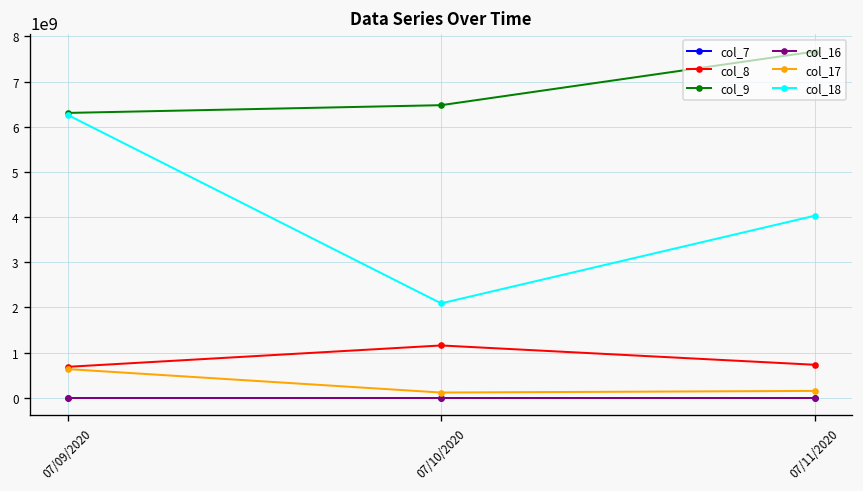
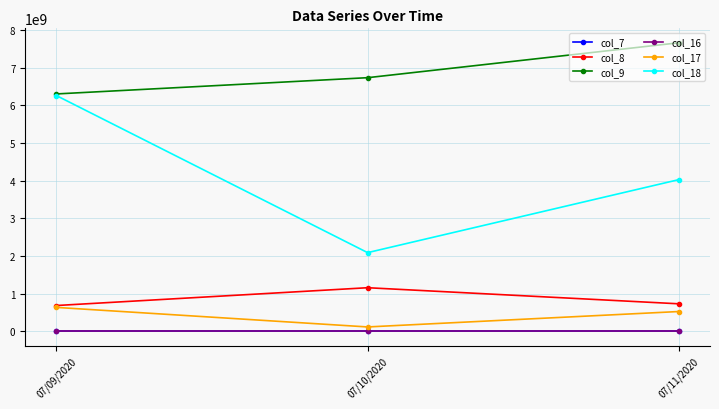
  {
    "col_16": {
      "07/09/2020": 0,
      "07/10/2020": 0,
      "07/11/2020": 0
    },
    "col_8": {
      "07/10/2020": 1200000000,
      "07/11/2020": 700000000
    },
    "col_9": {
-     "07/10/2020": 6500000000
+     "07/10/2020": 6700000000
    },
    "col_17": {
      "07/10/2020": 100000000,
-     "07/11/2020": 200000000
+     "07/11/2020": 500000000
    },
    "col_18": {
      "07/10/2020": 2100000000,
      "07/11/2020": 4000000000
    }
  }
